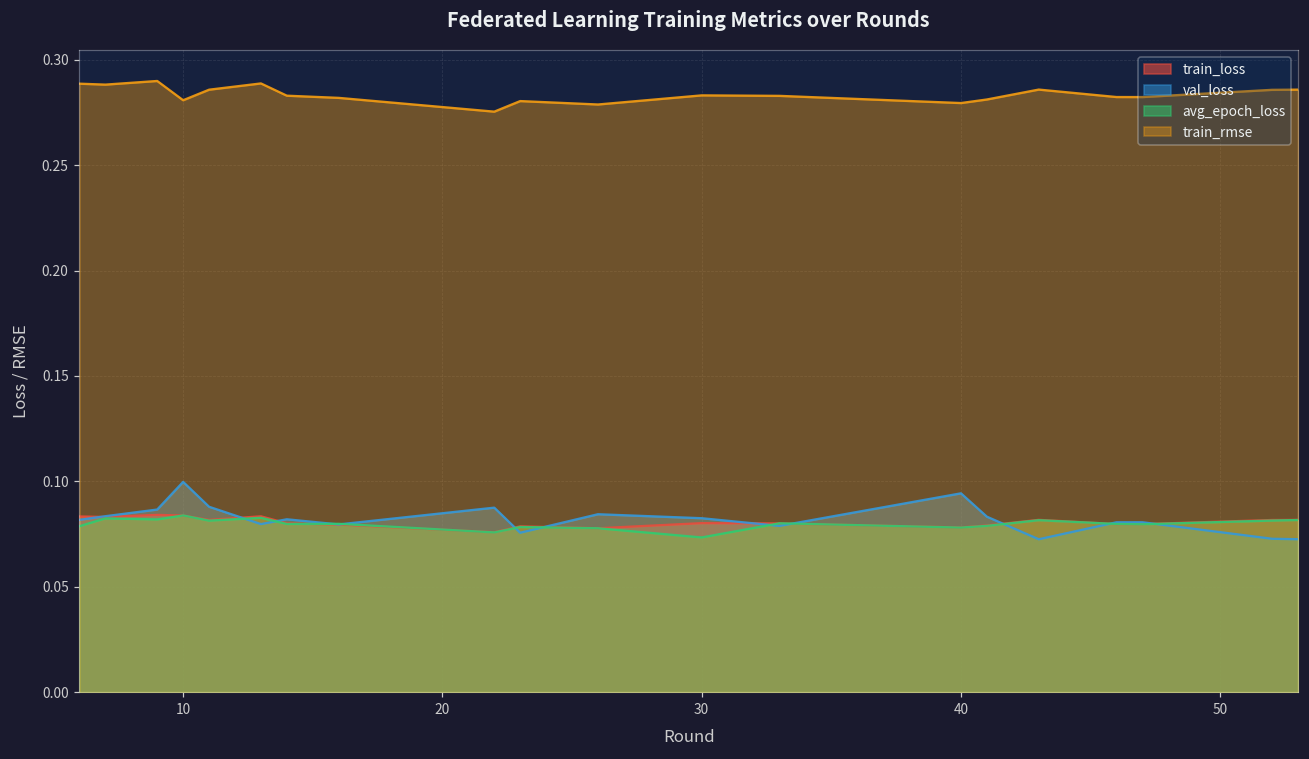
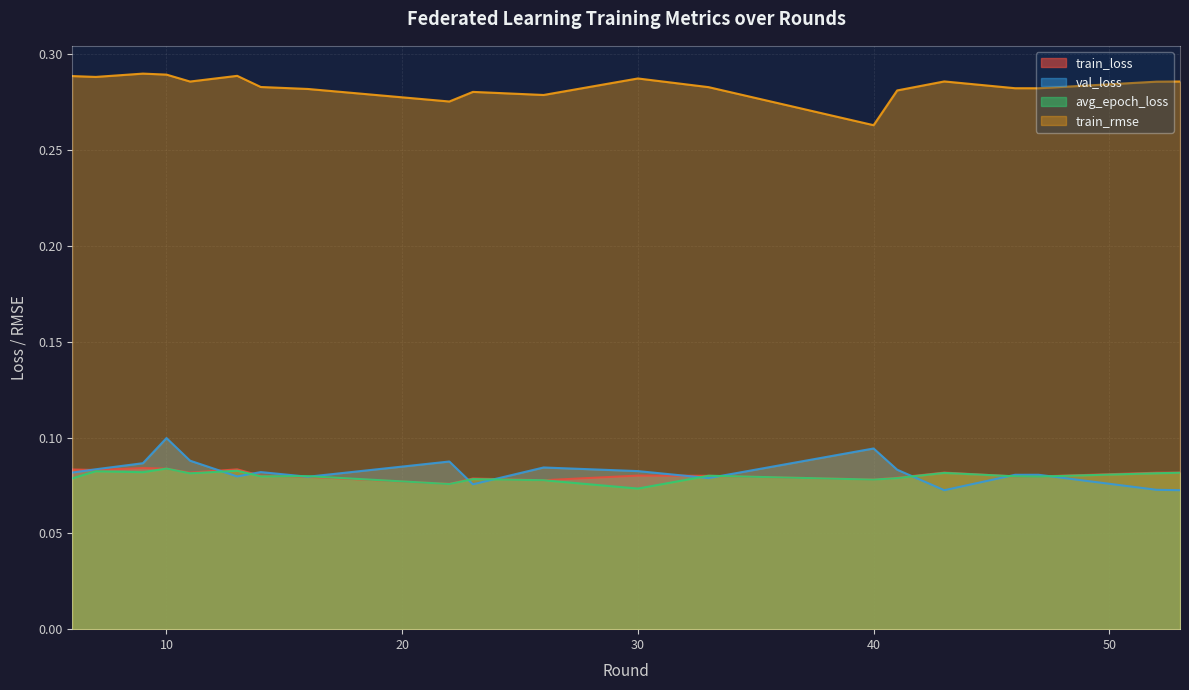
  {
    "train_loss": {
      "30": 0.080
    },
    "val_loss": {
      "10": 0.100,
      "30": 0.082,
      "40": 0.094
    },
    "avg_epoch_loss": {
      "30": 0.073
    },
    "train_rmse": {
-     "10": 0.281,
-     "30": 0.283,
-     "40": 0.279
+     "10": 0.289,
+     "30": 0.287,
+     "40": 0.263
    }
  }
